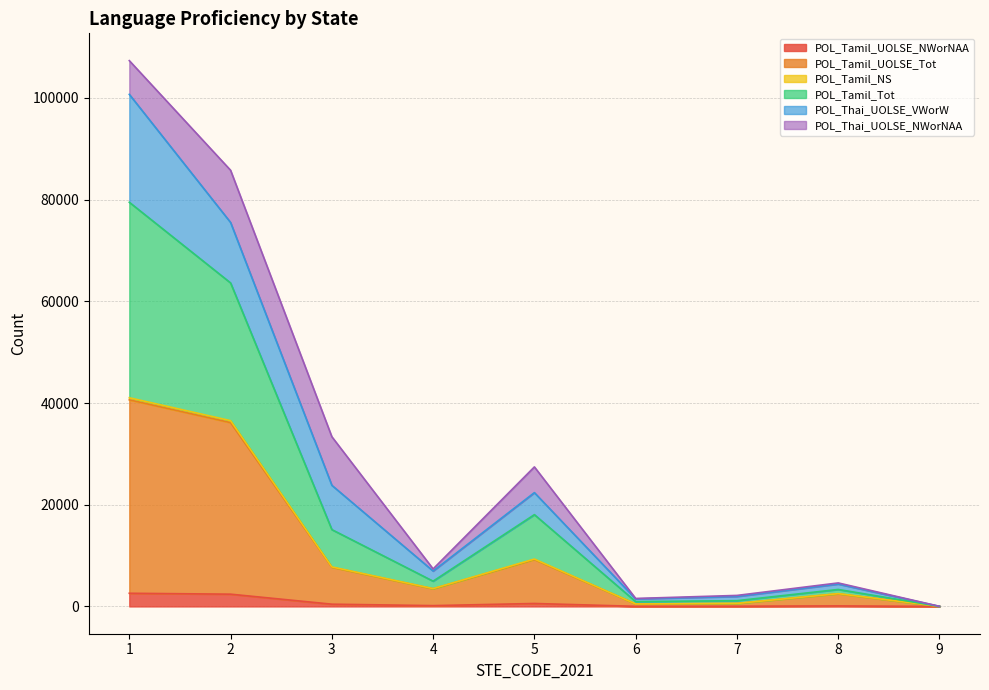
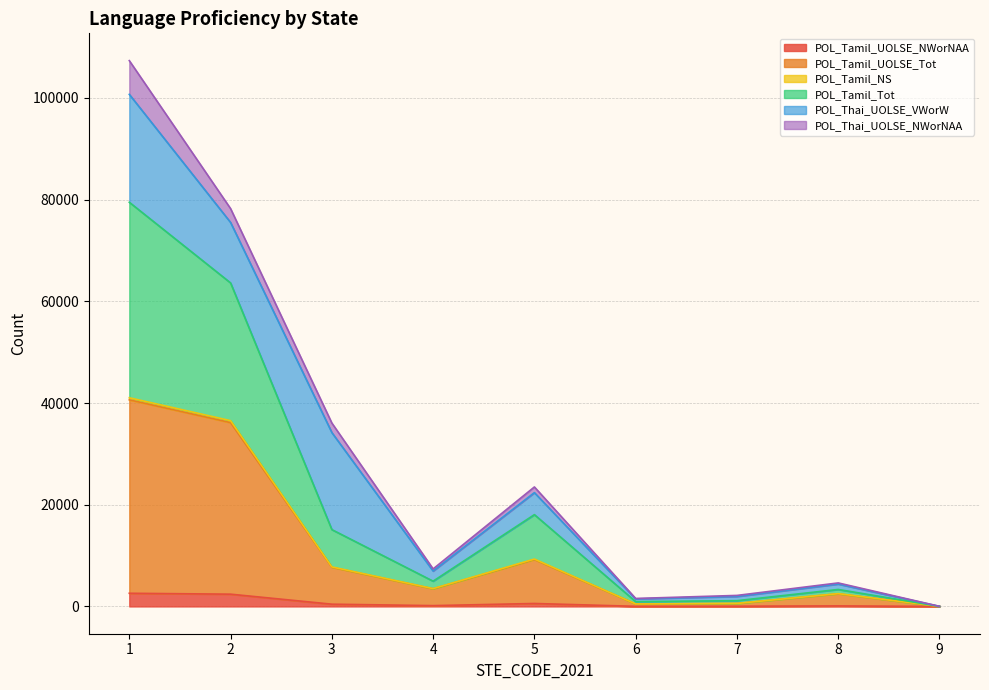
  {
    "POL_Tamil_Tot": {
      "1": 38000,
      "2": 27000,
      "3": 7000,
      "4": 1000,
      "5": 9000,
      "7": 1000,
      "8": 1000
    },
    "POL_Thai_UOLSE_VWorW": {
      "1": 21000,
      "2": 12000,
-     "3": 9000,
+     "3": 19000,
      "5": 4000
    },
    "POL_Thai_UOLSE_NWorNAA": {
      "1": 7000,
-     "2": 10000,
-     "3": 10000,
-     "5": 5000
+     "2": 3000,
+     "3": 2000,
+     "5": 1000
    }
  }
